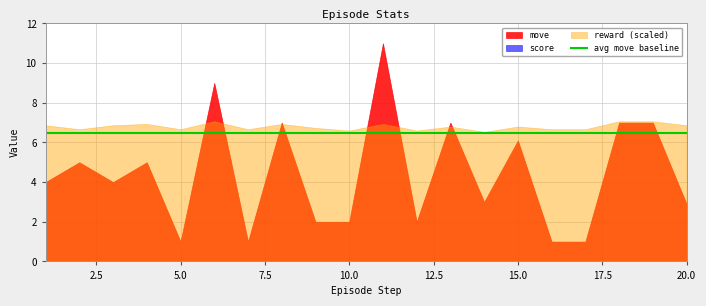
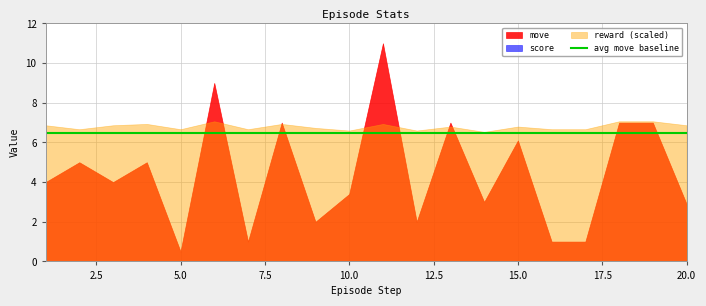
  {
    "move": {
-     "5.0": 1.0,
-     "10.0": 2.0,
+     "5.0": 0.5,
+     "10.0": 3.4,
      "15.0": 6.1,
      "20.0": 2.9
    },
    "avg move baseline": {
      "5.0": 6.5,
      "15.0": 6.5,
      "20.0": 6.5
    },
    "score": {
      "5.0": 0.0,
      "10.0": 0.0,
      "15.0": 0.0,
      "20.0": 0.0
    },
    "reward (scaled)": {
      "5.0": 6.7,
      "15.0": 6.8,
      "20.0": 6.9
    }
  }
